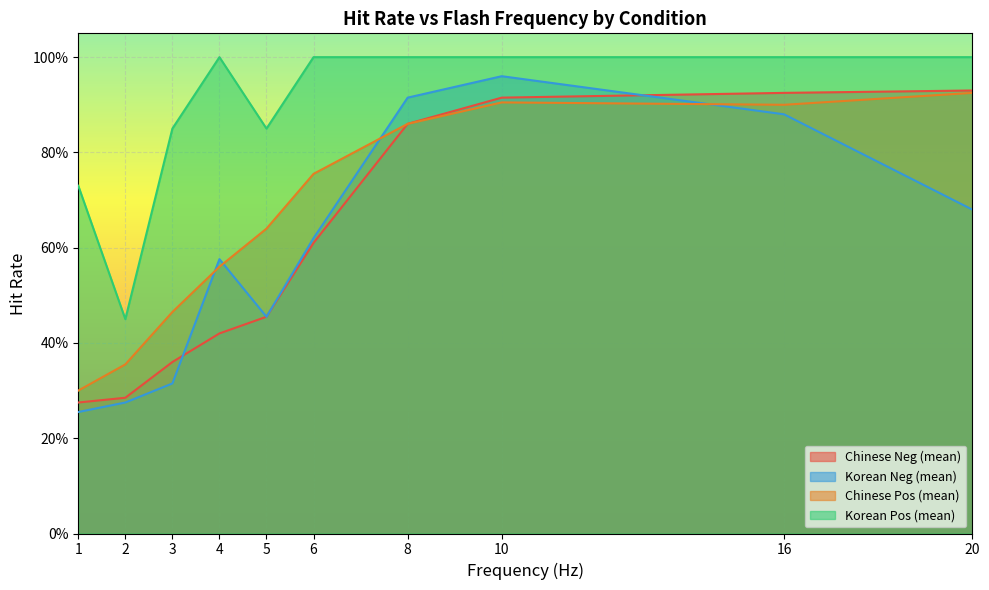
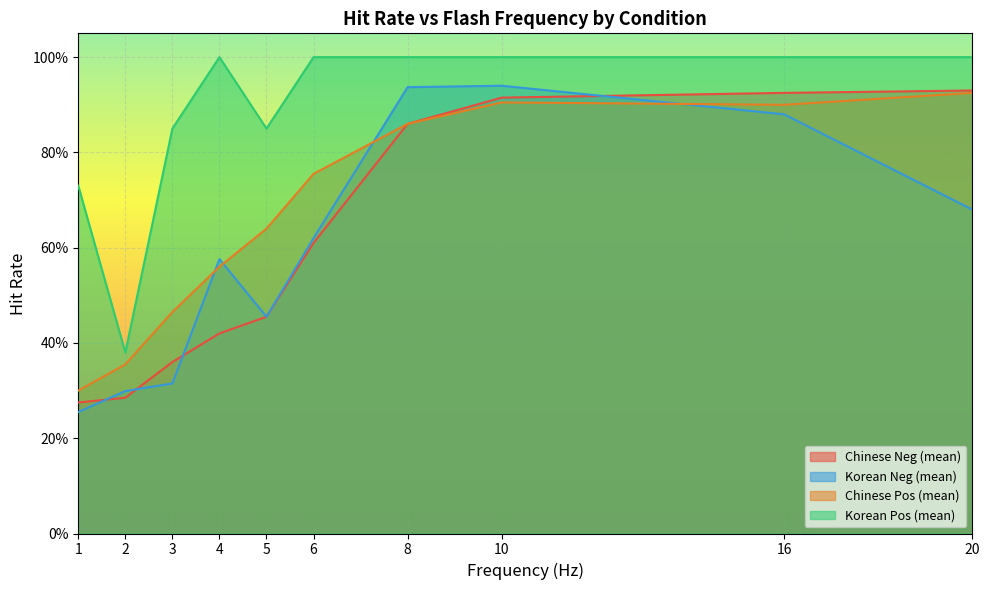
  {
    "Korean Neg (mean)": {
      "1": "26%",
-     "2": "28%",
+     "2": "30%",
      "3": "32%",
      "4": "58%",
      "6": "62%",
-     "8": "92%",
-     "10": "96%",
+     "8": "94%",
+     "10": "94%",
      "16": "88%",
      "20": "68%"
    },
    "Korean Pos (mean)": {
      "1": "73%",
-     "2": "45%",
+     "2": "38%",
      "3": "85%",
      "4": "100%",
      "5": "85%",
      "6": "100%",
      "8": "100%",
      "10": "100%",
      "16": "100%",
      "20": "100%"
    }
  }
